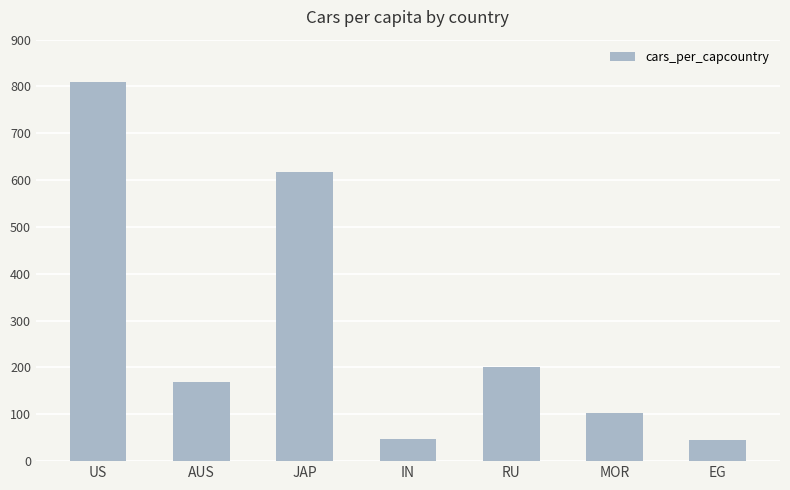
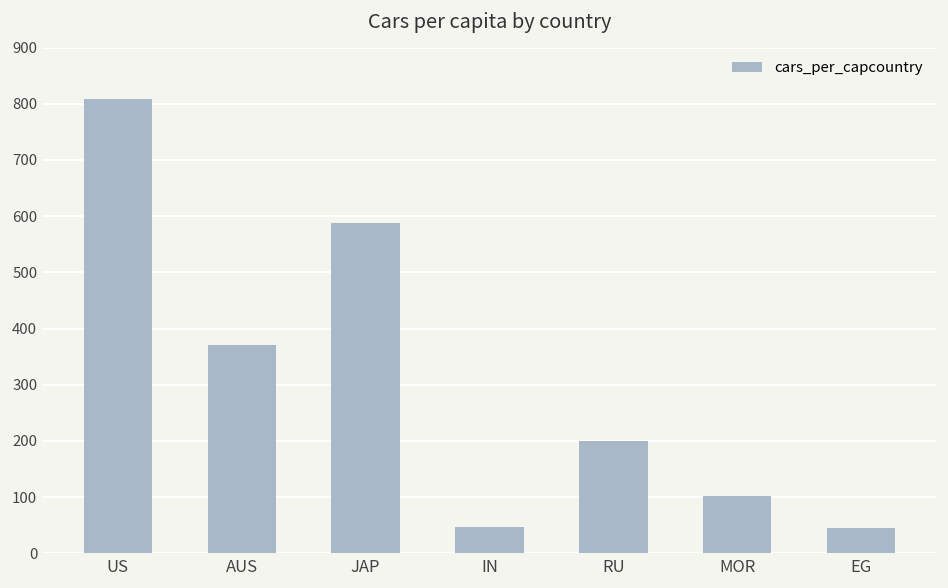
  {
    "US": 810,
-   "AUS": 170,
-   "JAP": 620,
+   "AUS": 370,
+   "JAP": 590,
    "IN": 50,
    "RU": 200,
    "MOR": 100,
    "EG": 50
  }
